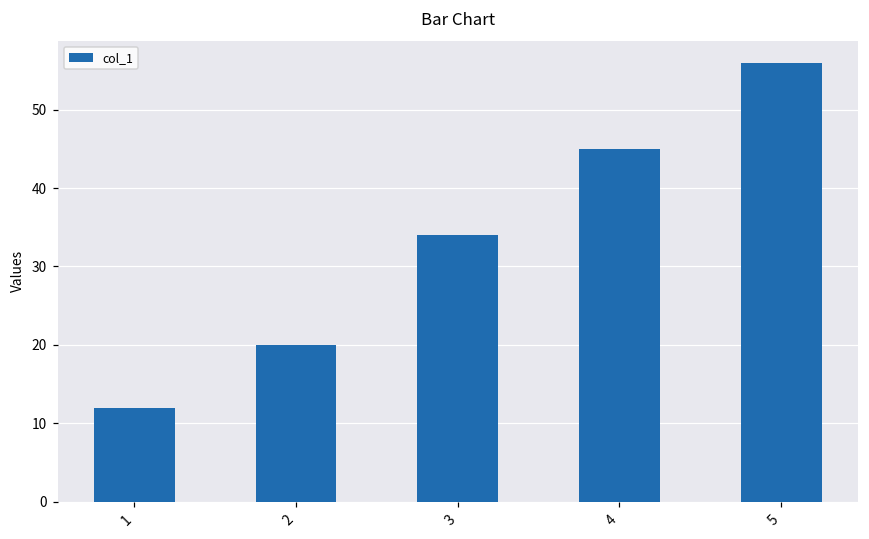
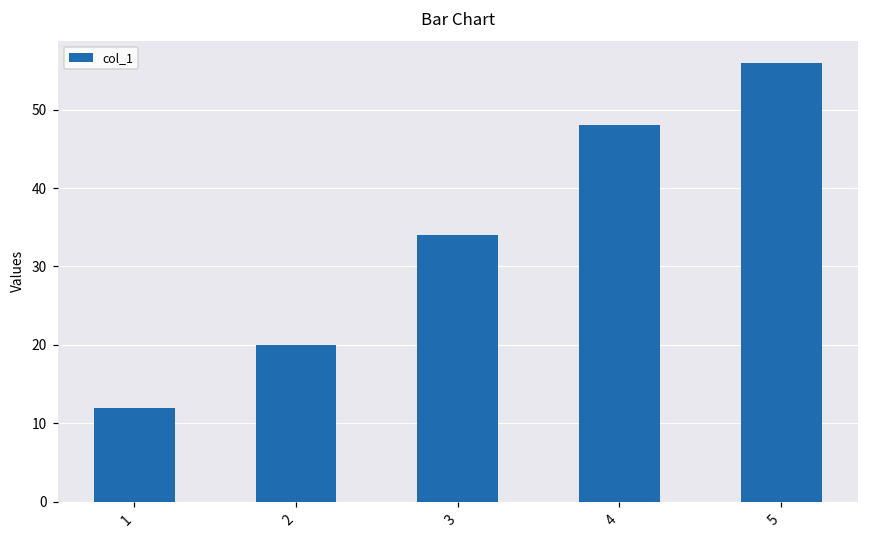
  {
    "1": 12,
    "2": 20,
    "3": 34,
-   "4": 45,
+   "4": 48,
    "5": 56
  }
